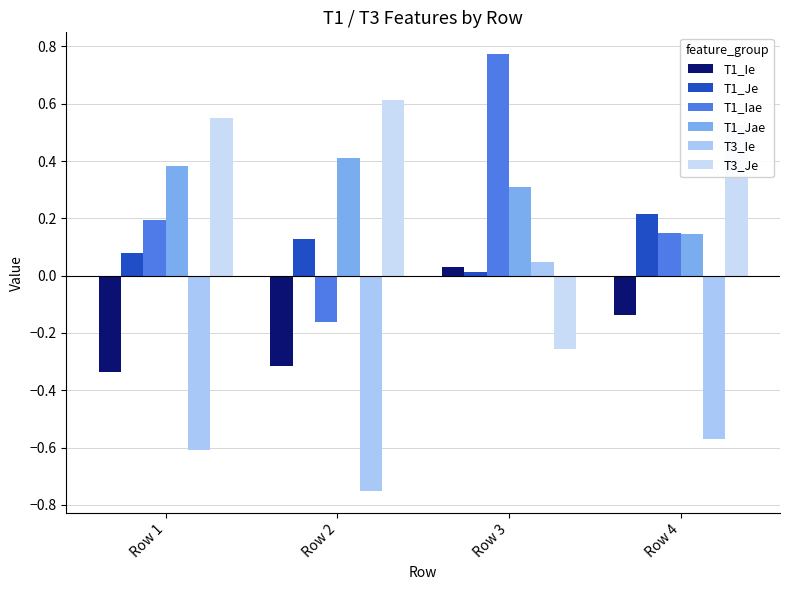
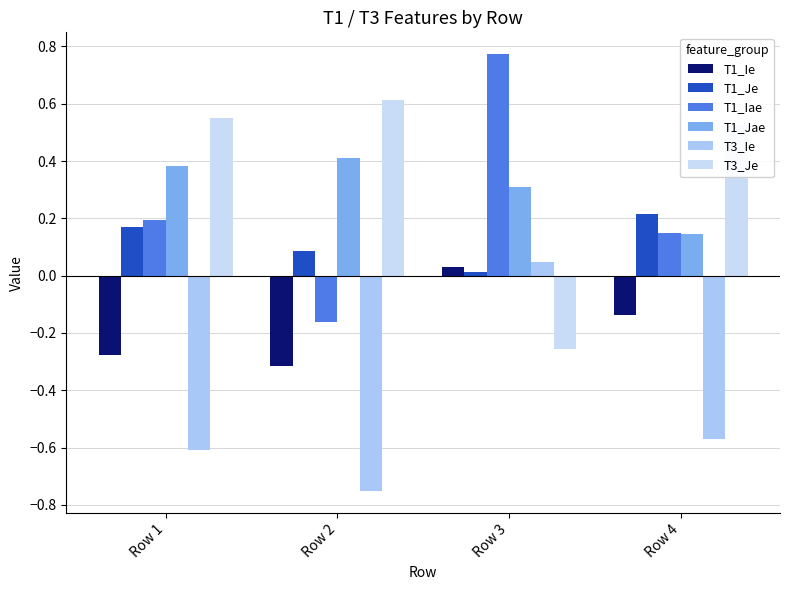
  {
    "T1_Ie": {
-     "Row 1": -0.34,
+     "Row 1": -0.28,
      "Row 2": -0.32,
      "Row 3": 0.03,
      "Row 4": -0.14
    },
    "T1_Je": {
-     "Row 1": 0.08,
-     "Row 2": 0.13,
+     "Row 1": 0.17,
+     "Row 2": 0.09,
      "Row 3": 0.01,
      "Row 4": 0.22
    },
    "T1_Iae": {
      "Row 1": 0.19,
      "Row 2": -0.16,
      "Row 3": 0.77,
      "Row 4": 0.15
    }
  }
